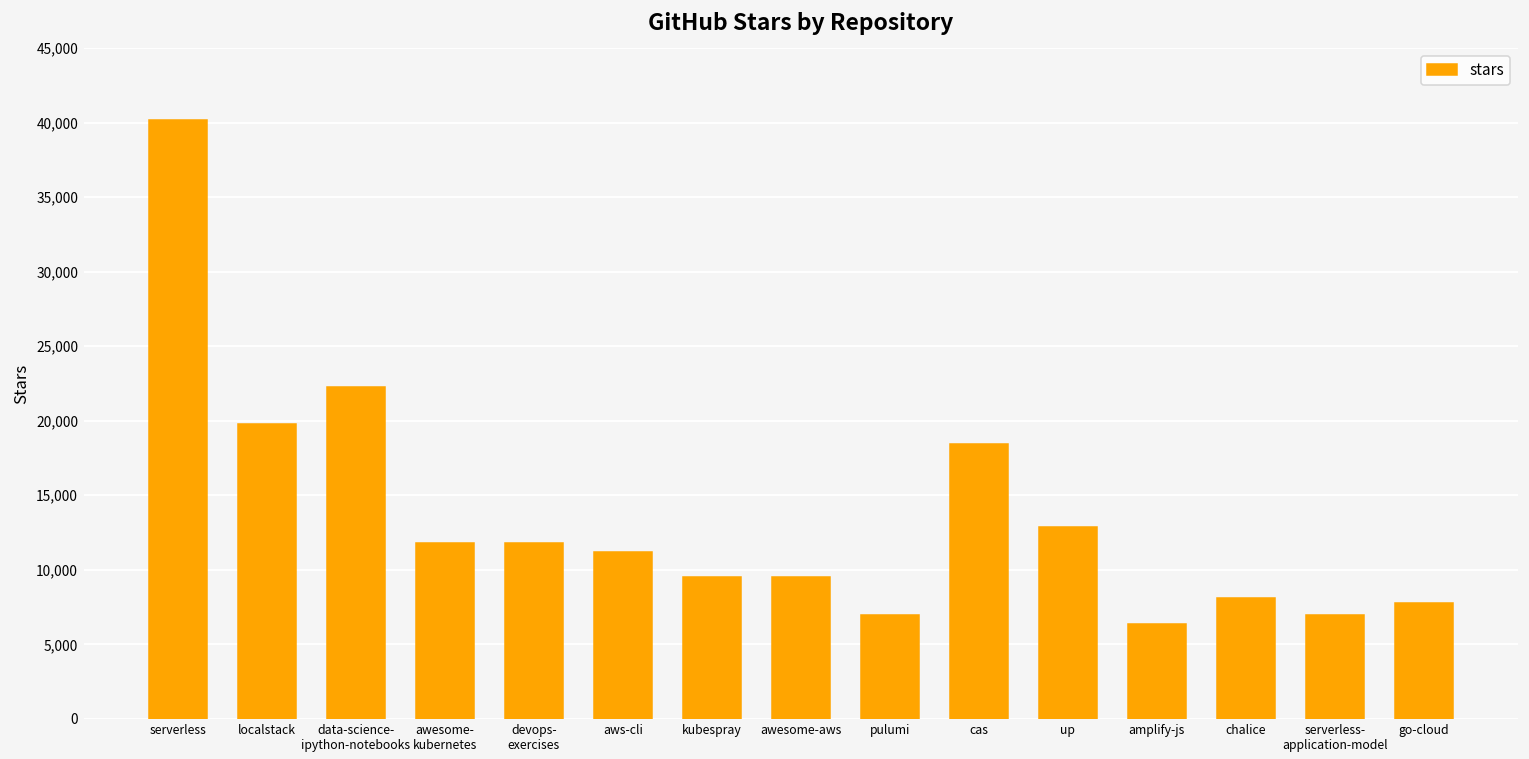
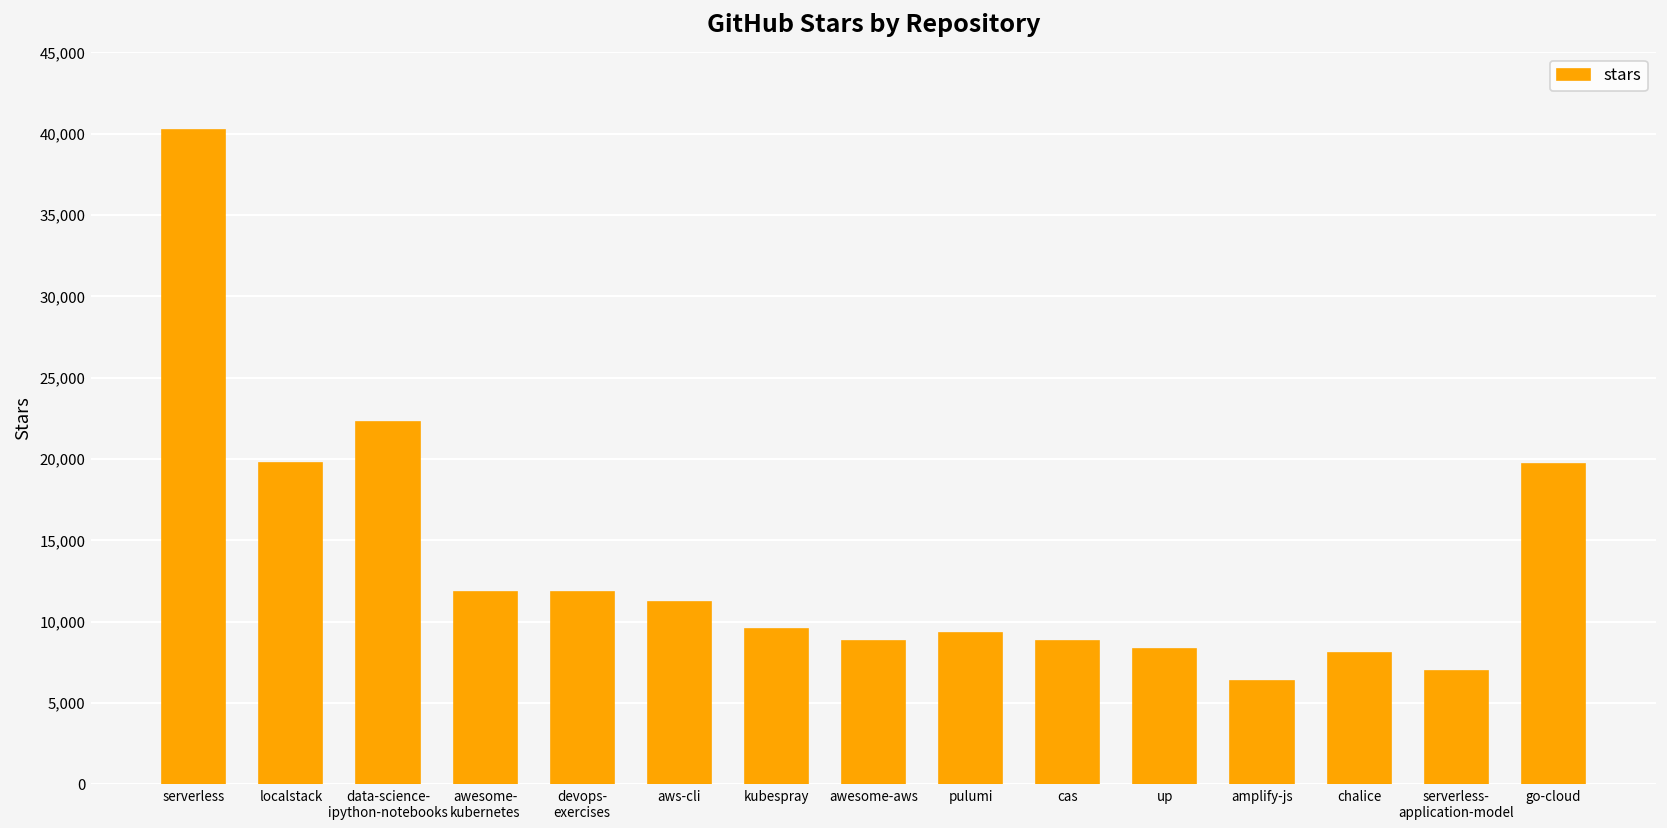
  {
    "serverless": "40,200",
    "localstack": "19,800",
    "data-science- ipython-notebooks": "22,300",
    "awesome- kubernetes": "11,800",
    "devops- exercises": "11,800",
    "aws-cli": "11,200",
    "kubespray": "9,500",
-   "awesome-aws": "9,500",
-   "pulumi": "7,000",
-   "cas": "18,400",
-   "up": "12,900",
+   "awesome-aws": "8,800",
+   "pulumi": "9,300",
+   "cas": "8,800",
+   "up": "8,300",
    "amplify-js": "6,400",
    "chalice": "8,100",
    "serverless- application-model": "7,000",
-   "go-cloud": "7,800"
+   "go-cloud": "19,700"
  }
